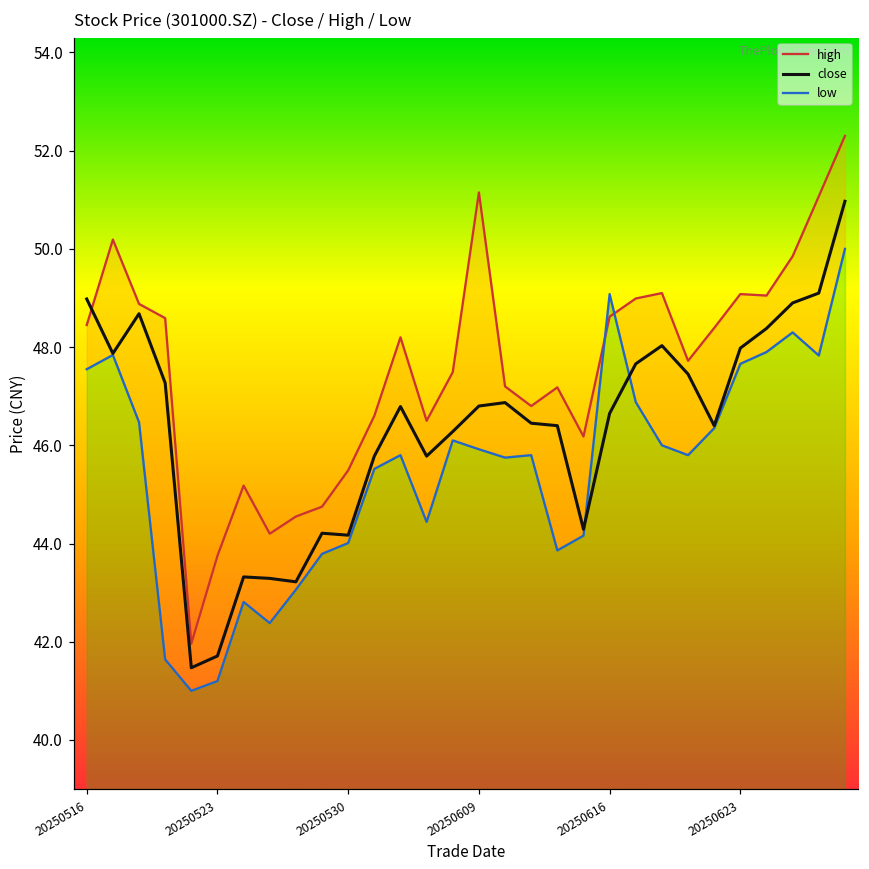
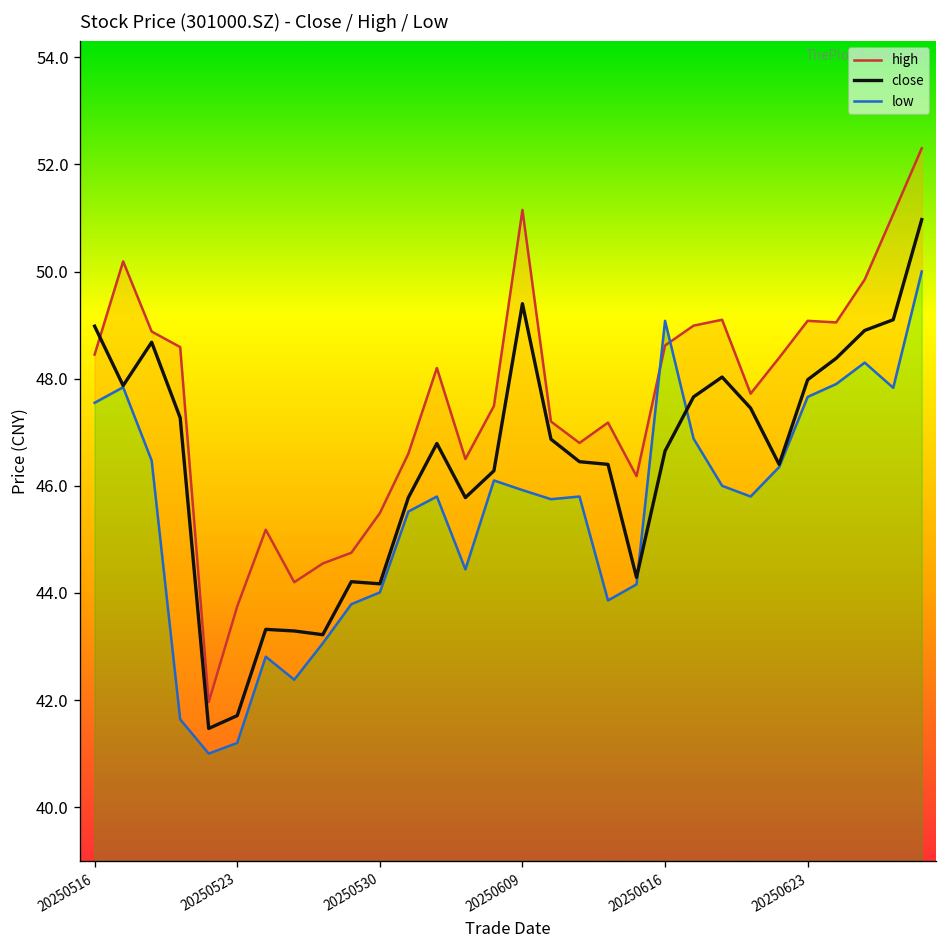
  {
    "high": {
      "20250616": 48.6
    },
    "close": {
      "20250516": 49.0,
      "20250523": 41.7,
      "20250530": 44.2,
-     "20250609": 46.8,
+     "20250609": 49.4,
      "20250616": 46.7,
      "20250623": 48.0
    },
    "low": {
      "20250516": 47.6,
      "20250523": 41.2,
      "20250530": 44.0,
      "20250609": 45.9,
      "20250623": 47.7
    }
  }
